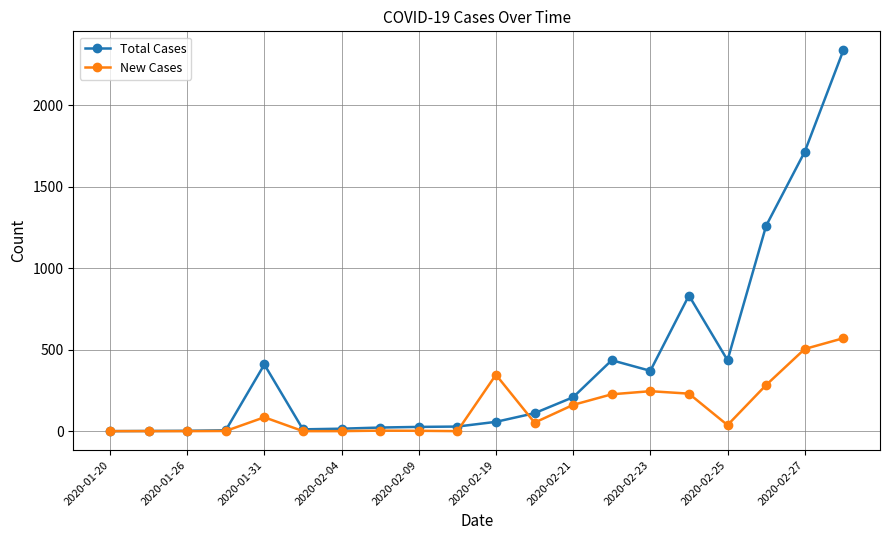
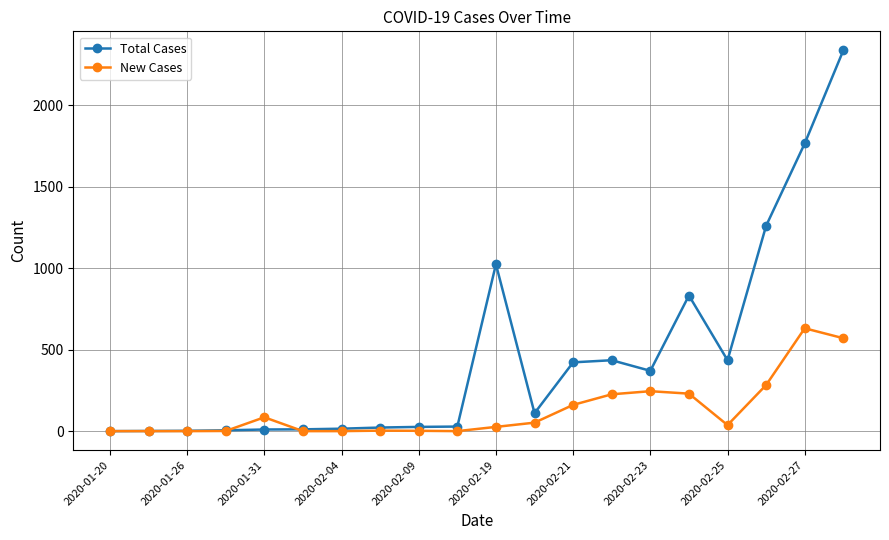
  {
    "Total Cases": {
-     "2020-01-31": 410,
+     "2020-01-31": 10,
      "2020-02-09": 30,
-     "2020-02-19": 60,
-     "2020-02-21": 210,
+     "2020-02-19": 1030,
+     "2020-02-21": 420,
      "2020-02-23": 370,
      "2020-02-25": 440,
-     "2020-02-27": 1720
+     "2020-02-27": 1770
    },
    "New Cases": {
      "2020-01-31": 90,
      "2020-02-09": 0,
-     "2020-02-19": 350,
+     "2020-02-19": 30,
      "2020-02-21": 160,
      "2020-02-23": 250,
      "2020-02-25": 40,
-     "2020-02-27": 510
+     "2020-02-27": 630
    }
  }
